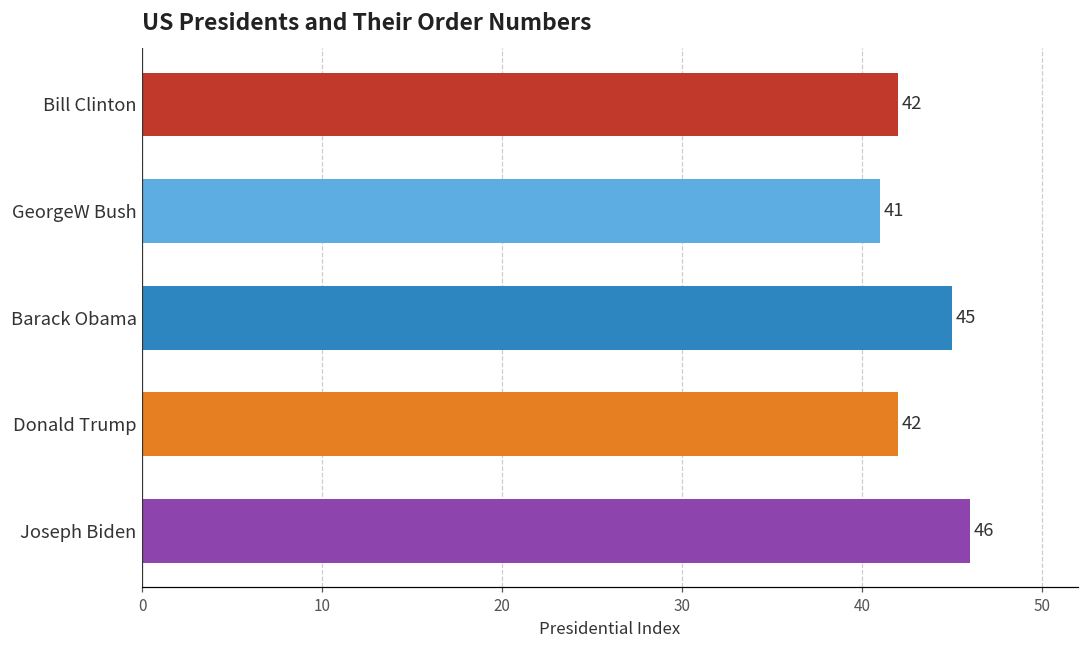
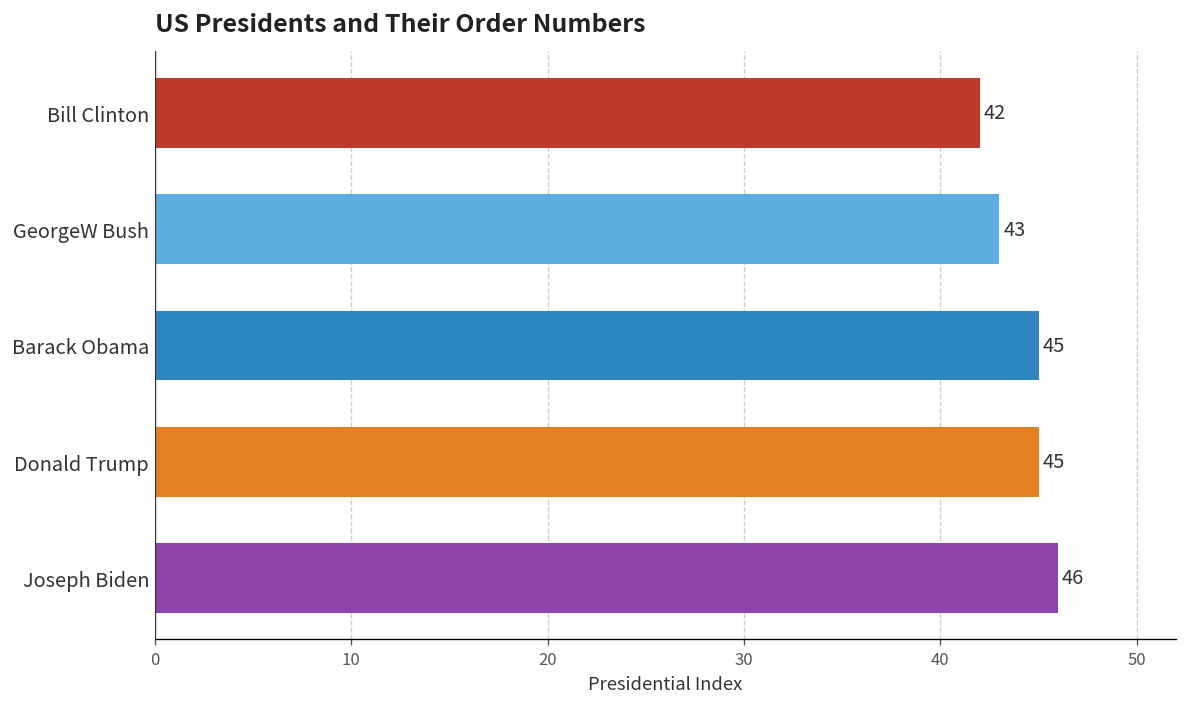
  {
    "Bill Clinton": 42,
-   "GeorgeW Bush": 41,
+   "GeorgeW Bush": 43,
    "Barack Obama": 45,
-   "Donald Trump": 42,
+   "Donald Trump": 45,
    "Joseph Biden": 46
  }
